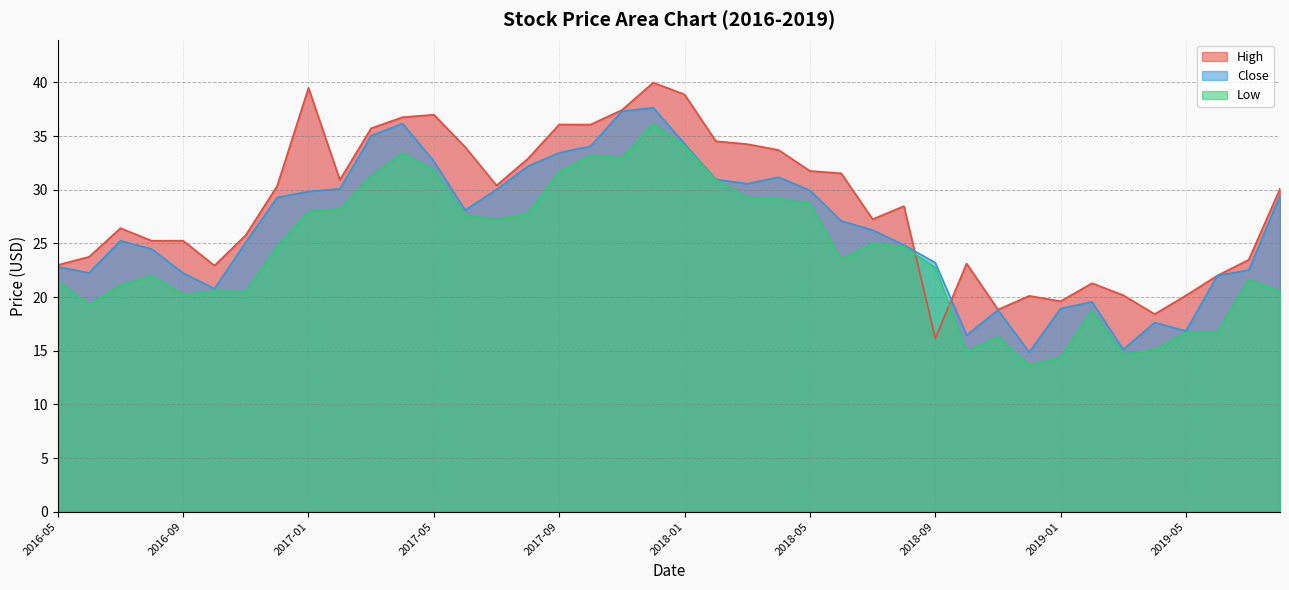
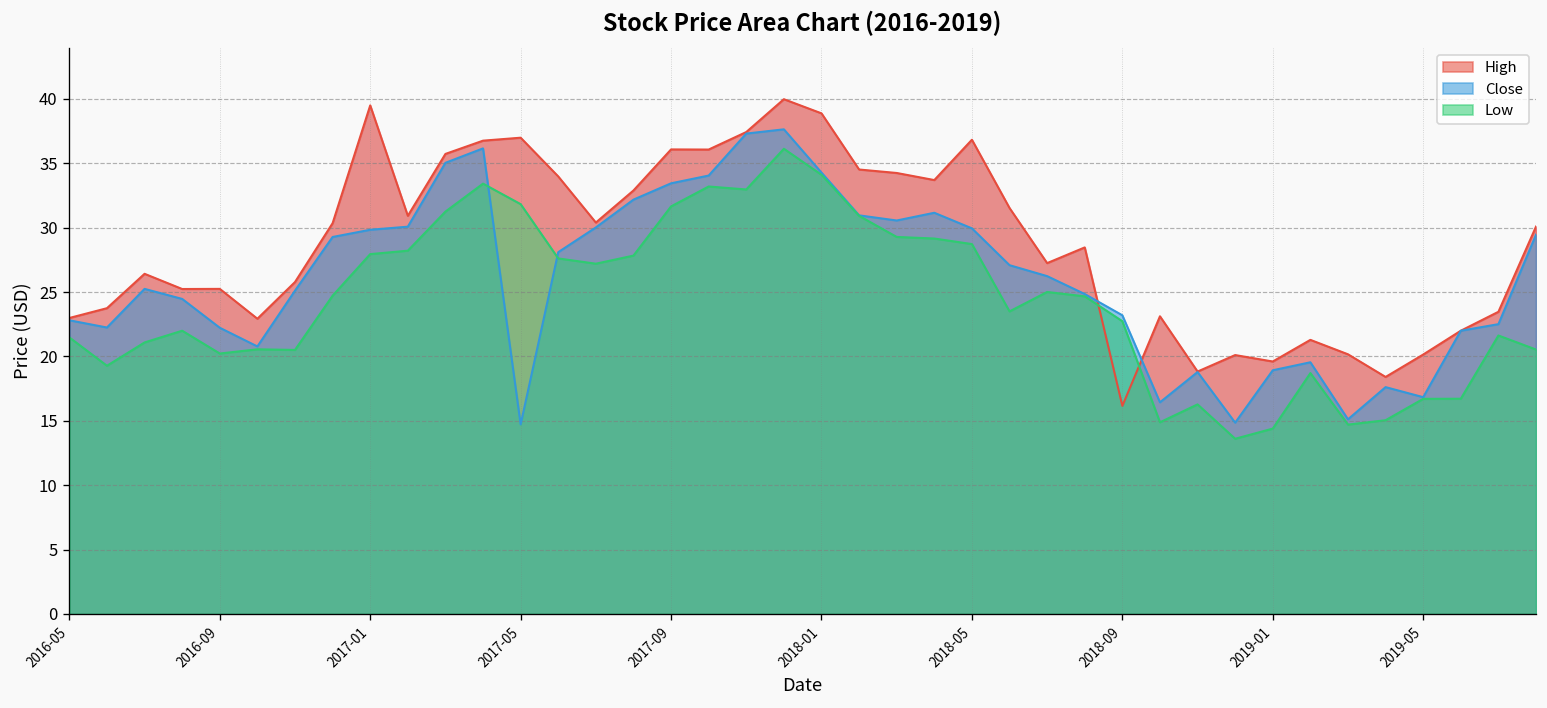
  {
    "High": {
-     "2018-05": 31.7,
+     "2018-05": 36.8,
      "2018-09": 16.2
    },
    "Close": {
      "2016-09": 22.2,
      "2017-01": 29.8,
-     "2017-05": 32.7,
+     "2017-05": 14.7,
      "2017-09": 33.4,
      "2018-05": 30.0,
      "2018-09": 23.2,
      "2019-01": 18.9
    },
    "Low": {
      "2016-05": 21.5,
      "2016-09": 20.2,
      "2017-01": 28.0,
      "2017-05": 31.8,
      "2017-09": 31.7,
      "2018-05": 28.7,
      "2019-01": 14.4
    }
  }
